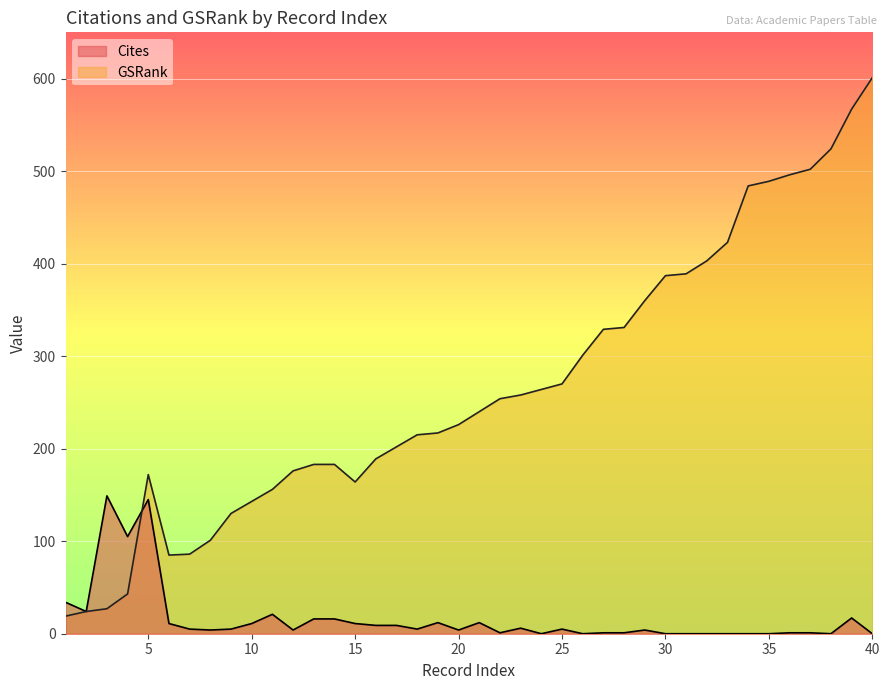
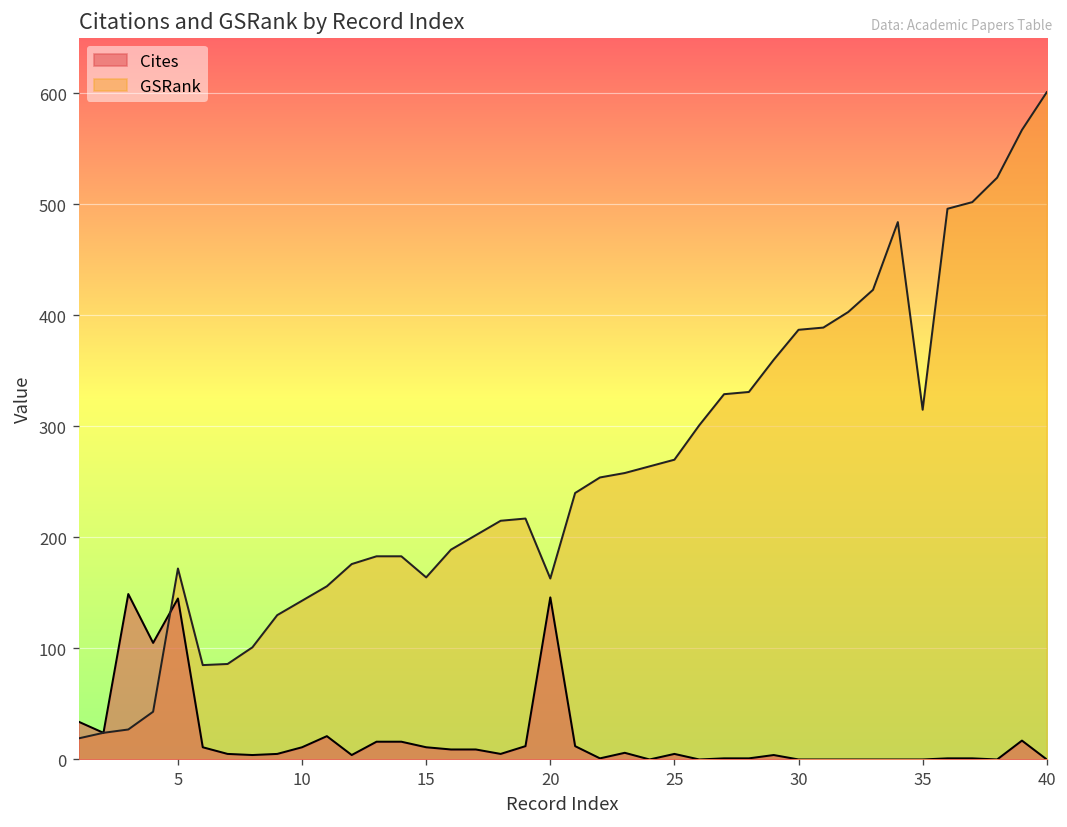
  {
    "Cites": {
      "5": 150,
      "10": 10,
      "15": 10,
-     "20": 0,
+     "20": 150,
      "25": 10,
      "30": 0,
      "35": 0,
      "40": 0
    },
    "GSRank": {
      "5": 170,
      "10": 140,
      "15": 160,
-     "20": 230,
+     "20": 160,
      "25": 270,
      "30": 390,
-     "35": 490,
+     "35": 320,
      "40": 600
    }
  }
